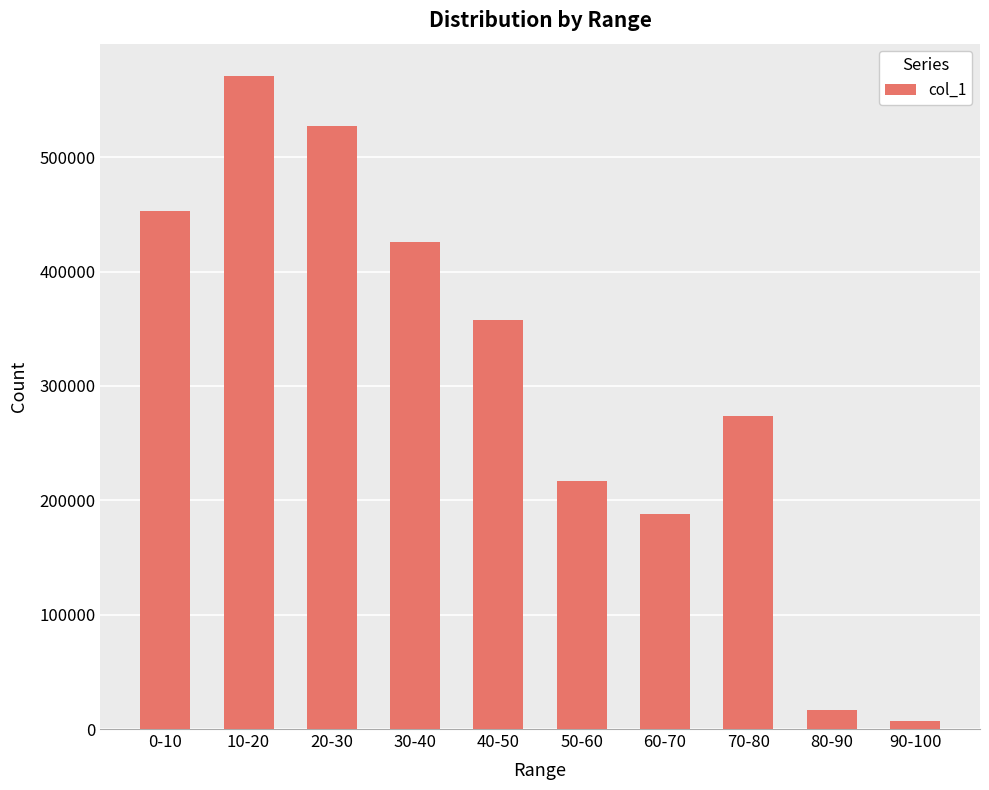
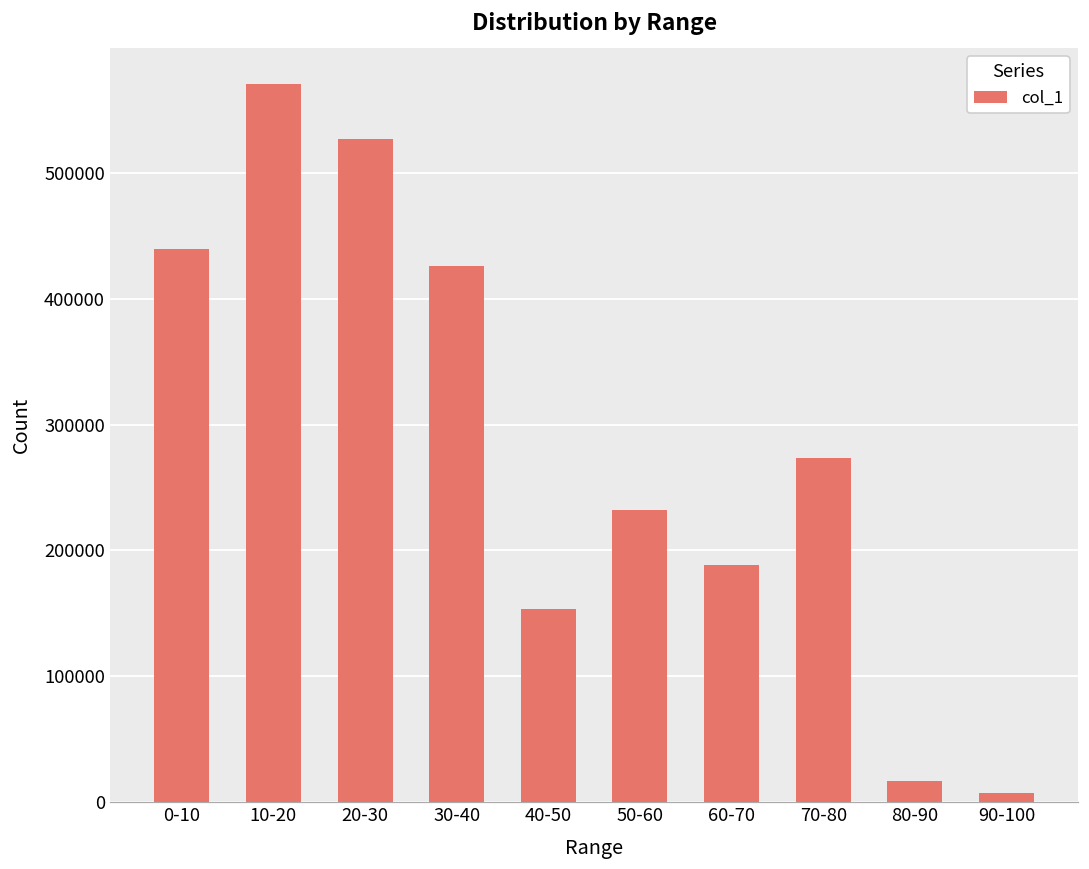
  {
-   "0-10": 453000,
+   "0-10": 440000,
    "10-20": 571000,
    "20-30": 527000,
    "30-40": 426000,
-   "40-50": 357000,
-   "50-60": 217000,
+   "40-50": 154000,
+   "50-60": 232000,
    "60-70": 188000,
    "70-80": 273000,
    "80-90": 17000,
    "90-100": 7000
  }
